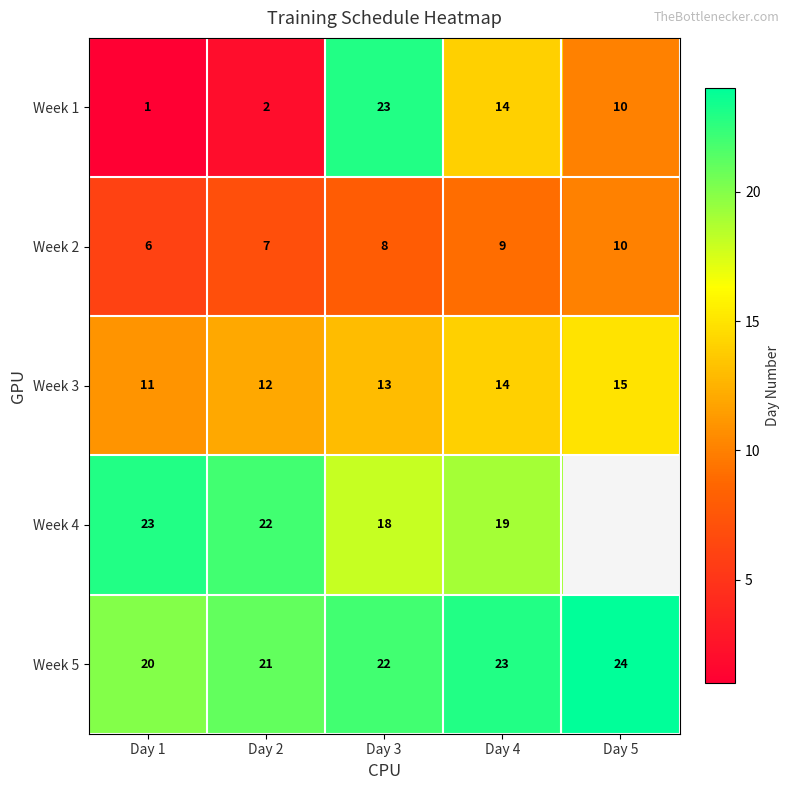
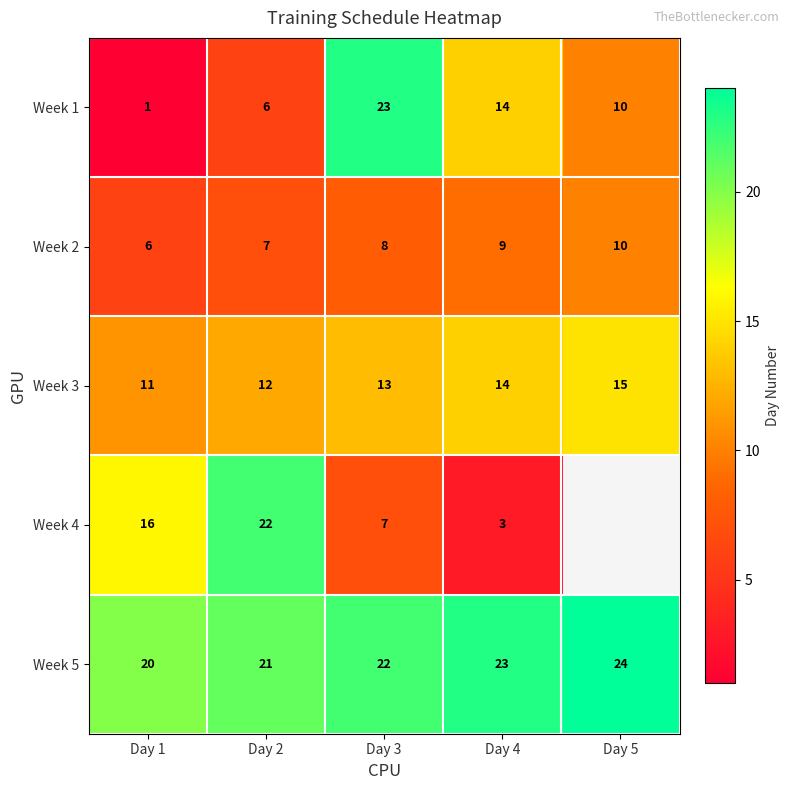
  {
    "Week 1": {
      "Day 1": 1,
-     "Day 2": 2,
+     "Day 2": 6,
      "Day 3": 23,
      "Day 4": 14,
      "Day 5": 10
    },
    "Week 2": {
      "Day 1": 6,
      "Day 2": 7,
      "Day 3": 8,
      "Day 4": 9,
      "Day 5": 10
    },
    "Week 3": {
      "Day 1": 11,
      "Day 2": 12,
      "Day 3": 13,
      "Day 4": 14,
      "Day 5": 15
    },
    "Week 4": {
-     "Day 1": 23,
+     "Day 1": 16,
      "Day 2": 22,
-     "Day 3": 18,
-     "Day 4": 19
+     "Day 3": 7,
+     "Day 4": 3
    },
    "Week 5": {
      "Day 1": 20,
      "Day 2": 21,
      "Day 3": 22,
      "Day 4": 23,
      "Day 5": 24
    }
  }
